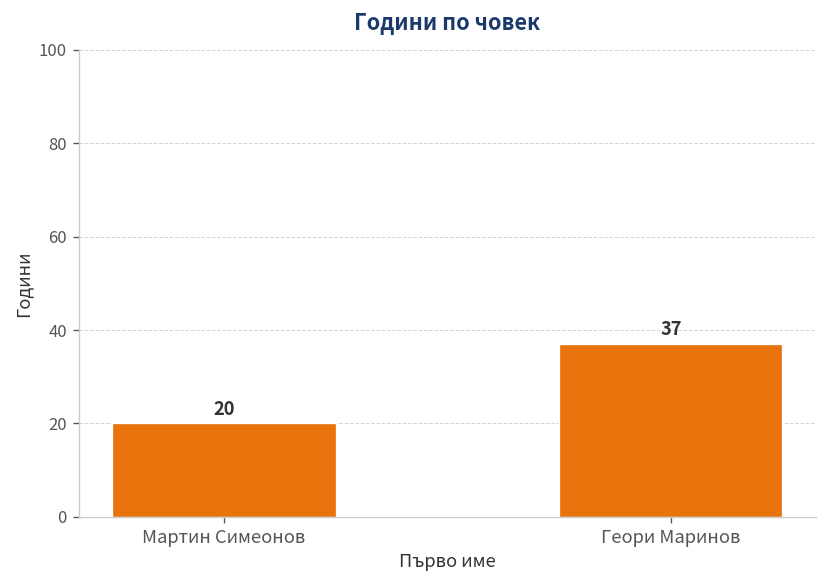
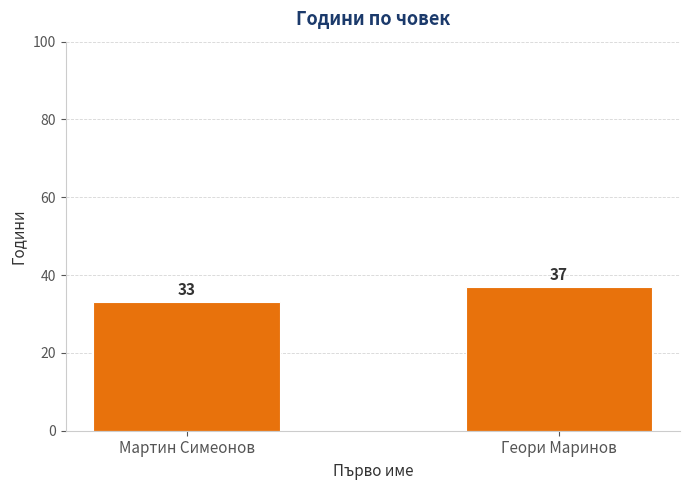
  {
-   "Мартин Симеонов": 20,
+   "Мартин Симеонов": 33,
    "Геори Маринов": 37
  }
